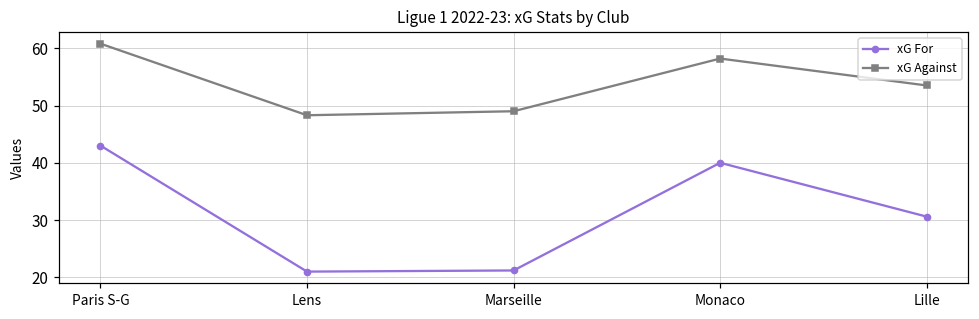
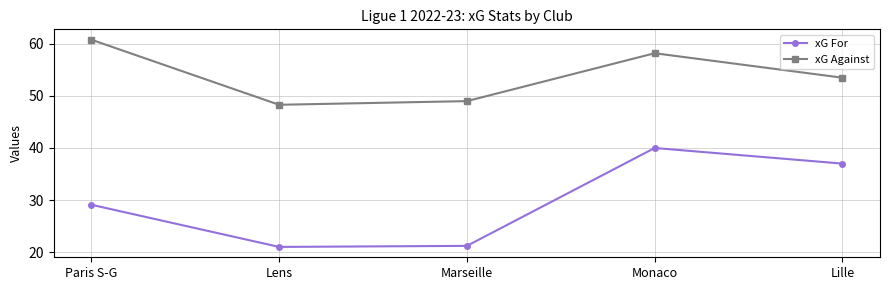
  {
    "xG For": {
-     "Paris S-G": 43,
+     "Paris S-G": 29,
      "Lens": 21,
      "Marseille": 21,
      "Monaco": 40,
-     "Lille": 31
+     "Lille": 37
    },
    "xG Against": {
      "Paris S-G": 61,
      "Lens": 48,
      "Marseille": 49,
      "Monaco": 58,
      "Lille": 54
    }
  }
